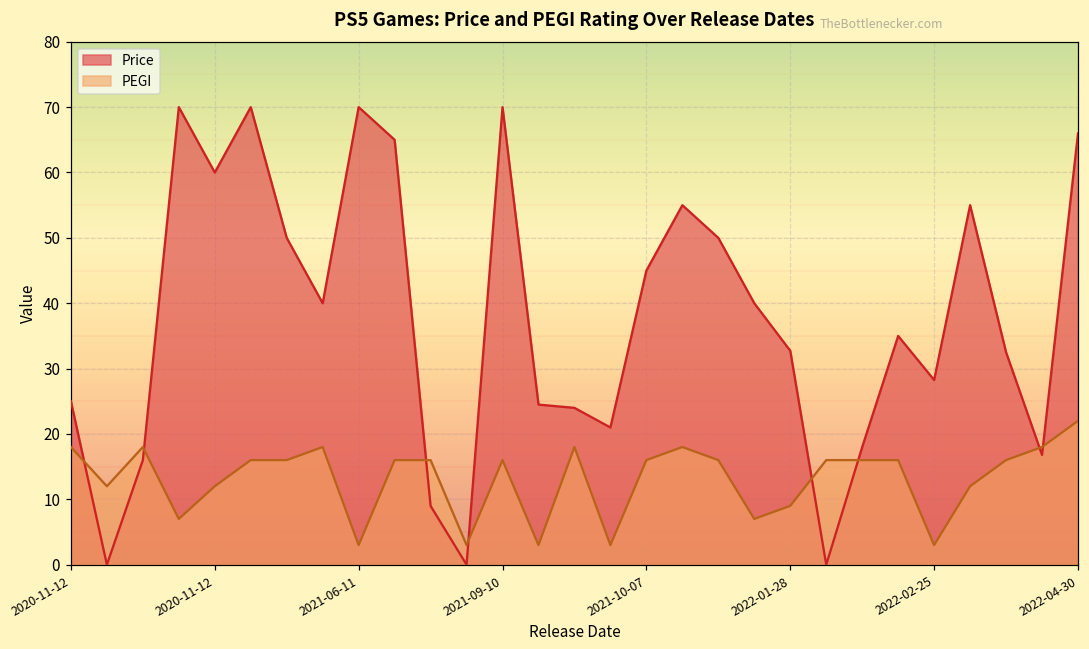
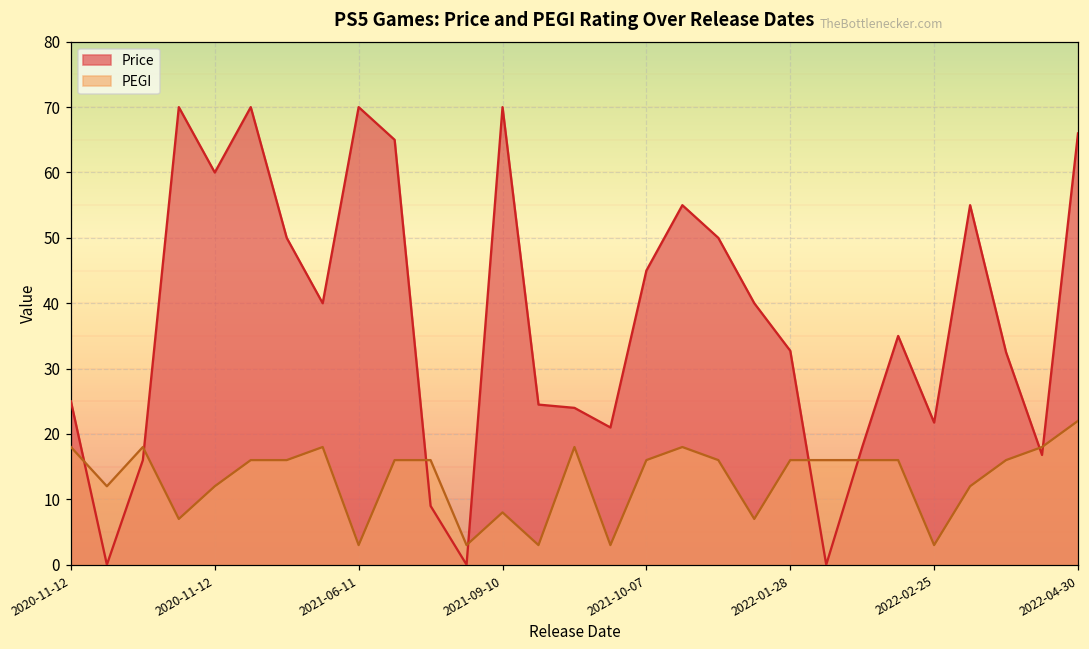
  {
    "Price": {
      "2021-09-10": 70,
      "2021-10-07": 45,
      "2022-01-28": 33,
-     "2022-02-25": 28,
+     "2022-02-25": 22,
      "2022-04-30": 66
    },
    "PEGI": {
-     "2021-09-10": 16,
+     "2021-09-10": 8,
      "2021-10-07": 16,
-     "2022-01-28": 9,
+     "2022-01-28": 16,
      "2022-02-25": 3,
      "2022-04-30": 22
    }
  }
